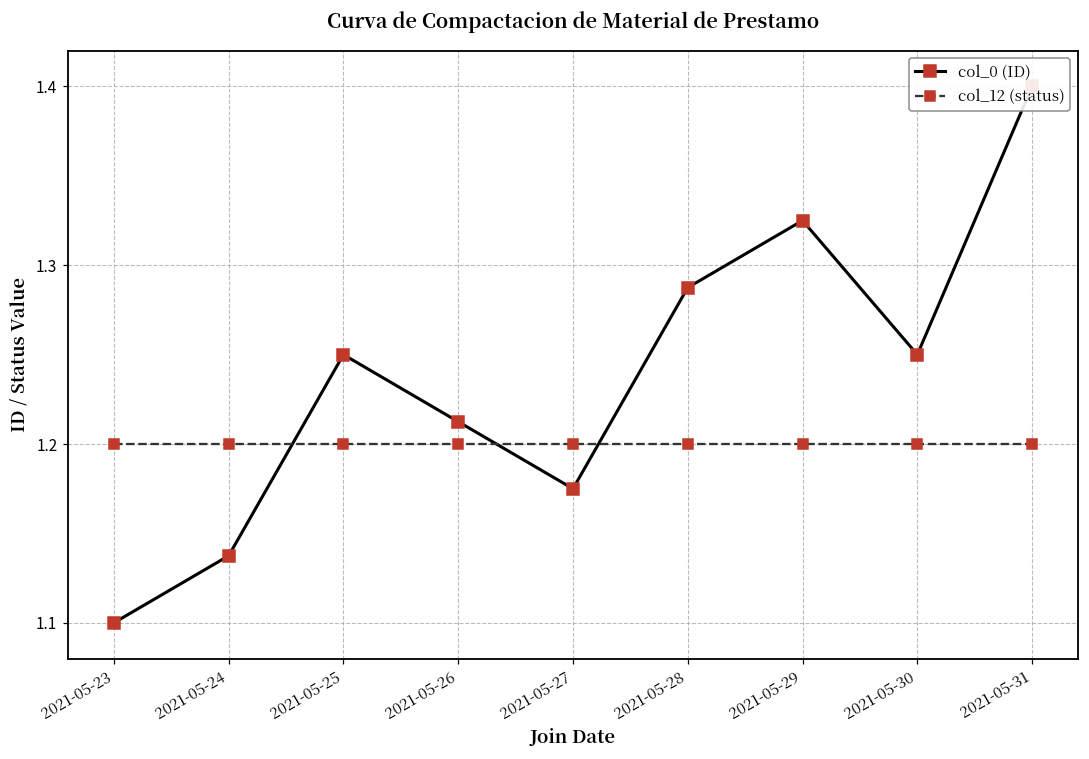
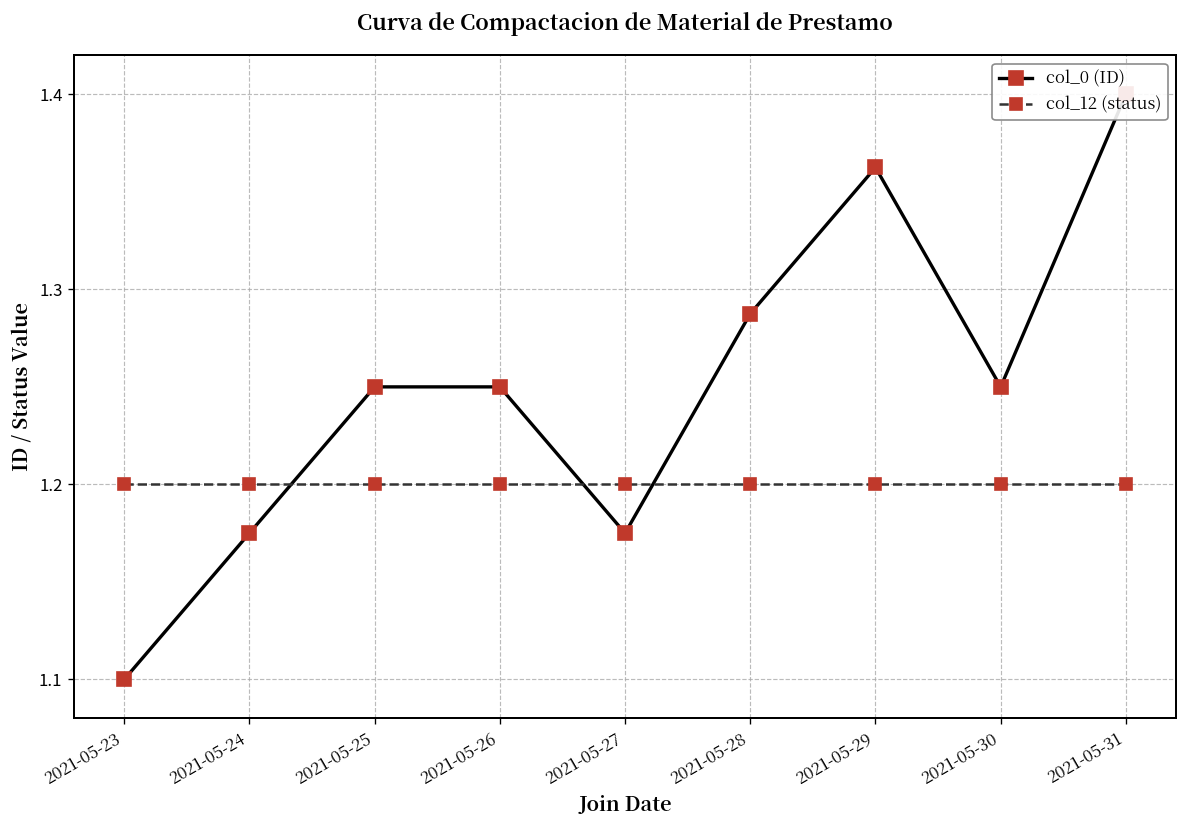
  {
    "col_0 (ID)": {
      "2021-05-23": 1.100,
-     "2021-05-24": 1.138,
+     "2021-05-24": 1.175,
      "2021-05-25": 1.250,
-     "2021-05-26": 1.213,
+     "2021-05-26": 1.250,
      "2021-05-27": 1.175,
      "2021-05-28": 1.288,
-     "2021-05-29": 1.325,
+     "2021-05-29": 1.363,
      "2021-05-30": 1.250
    },
    "col_12 (status)": {
      "2021-05-23": 1.200,
      "2021-05-24": 1.200,
      "2021-05-25": 1.200,
      "2021-05-26": 1.200,
      "2021-05-27": 1.200,
      "2021-05-28": 1.200,
      "2021-05-29": 1.200,
      "2021-05-30": 1.200,
      "2021-05-31": 1.200
    }
  }
